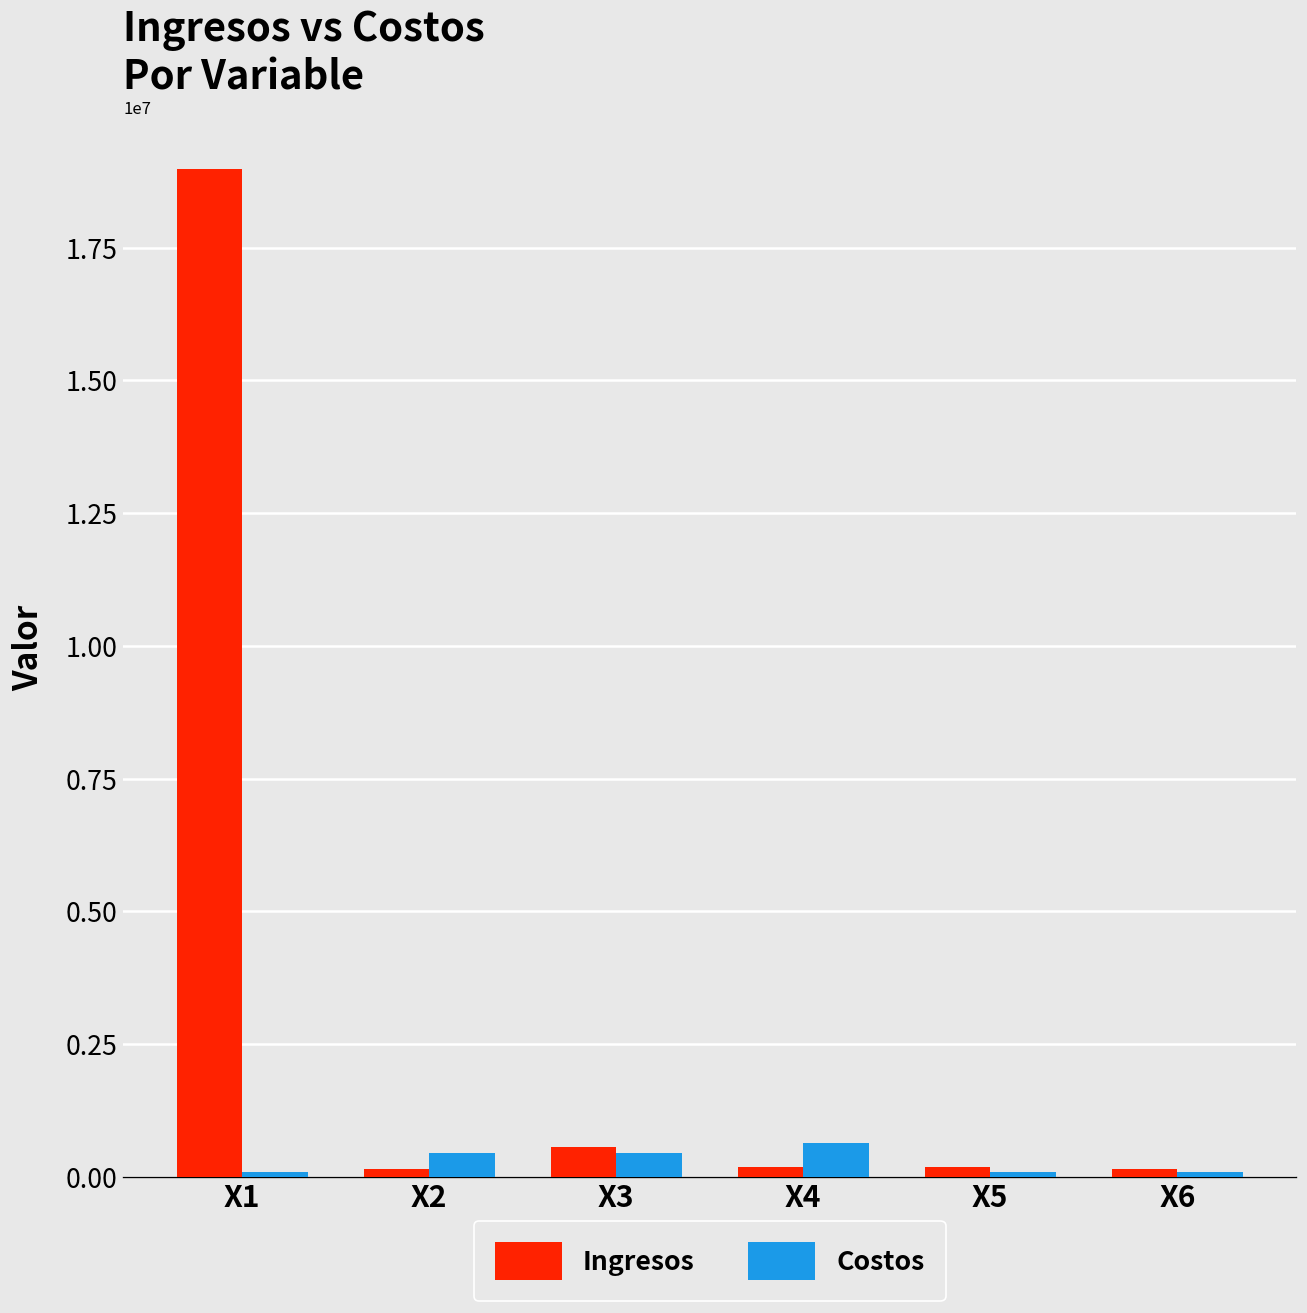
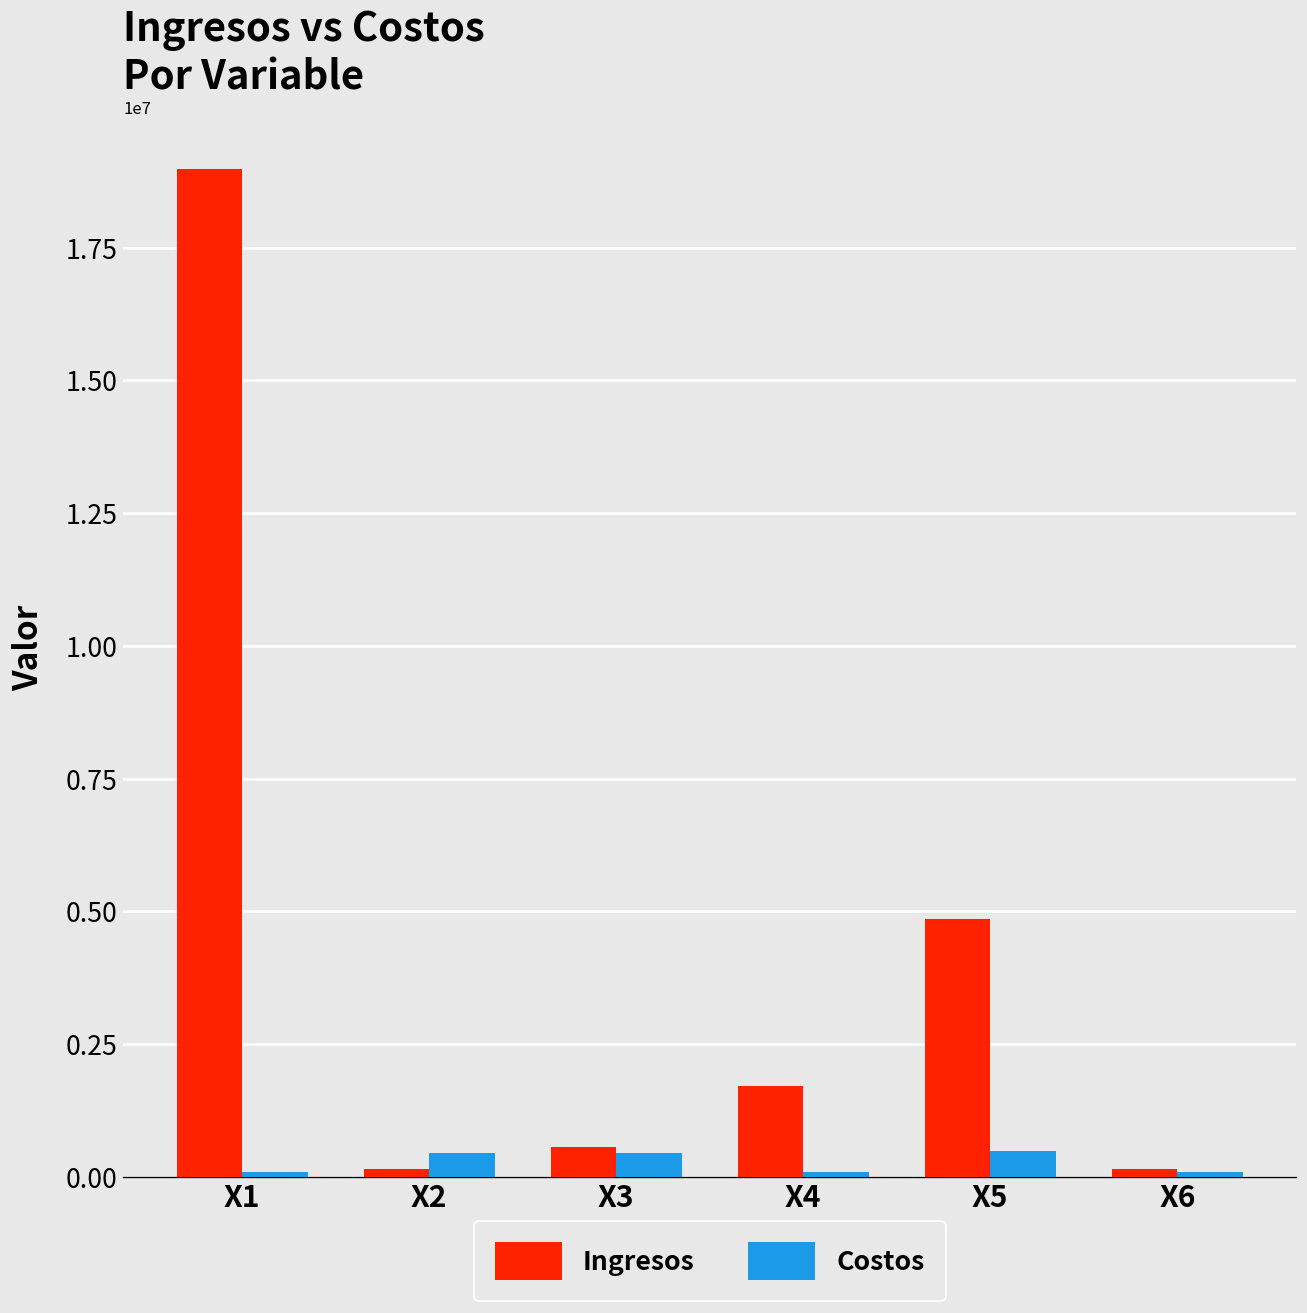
  {
    "Ingresos": {
      "X1": 19000000,
      "X2": 100000,
      "X3": 600000,
-     "X4": 200000,
-     "X5": 200000,
+     "X4": 1700000,
+     "X5": 4900000,
      "X6": 100000
    },
    "Costos": {
      "X1": 100000,
      "X2": 500000,
      "X3": 400000,
-     "X4": 600000,
-     "X5": 100000,
+     "X4": 100000,
+     "X5": 500000,
      "X6": 100000
    }
  }
